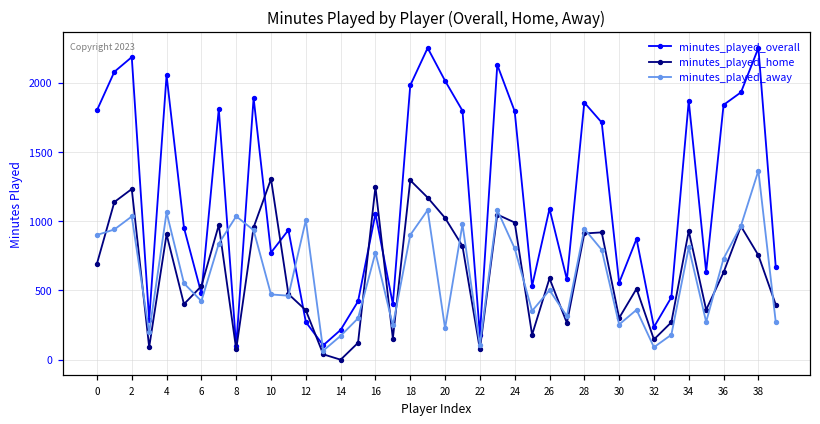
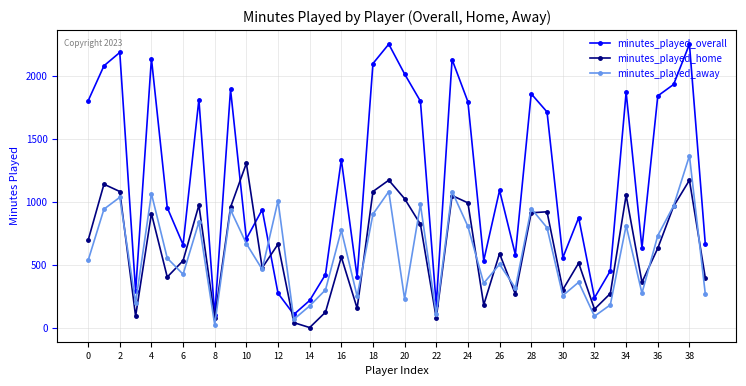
  {
    "minutes_played_overall": {
      "0": 1800,
-     "4": 2050,
-     "6": 480,
+     "4": 2140,
+     "6": 660,
      "8": 100,
-     "10": 770,
+     "10": 700,
      "12": 270,
      "14": 220,
-     "16": 1050,
-     "18": 1980,
+     "16": 1330,
+     "18": 2100,
      "20": 2010,
      "34": 1870,
      "36": 1840,
      "38": 2250
    },
    "minutes_played_home": {
      "0": 690,
-     "2": 1230,
+     "2": 1080,
      "4": 910,
      "6": 530,
      "8": 80,
      "10": 1300,
-     "12": 360,
+     "12": 660,
      "14": 0,
-     "16": 1250,
-     "18": 1300,
+     "16": 560,
+     "18": 1080,
      "20": 1020,
-     "34": 930,
+     "34": 1050,
      "36": 630,
-     "38": 750
+     "38": 1170
    },
    "minutes_played_away": {
-     "0": 900,
+     "0": 530,
      "2": 1030,
      "4": 1060,
      "6": 420,
-     "8": 1040,
-     "10": 470,
+     "8": 20,
+     "10": 670,
      "12": 1010,
      "14": 170,
      "16": 770,
      "18": 900,
      "20": 230,
      "34": 810,
      "36": 730,
      "38": 1360
    }
  }
